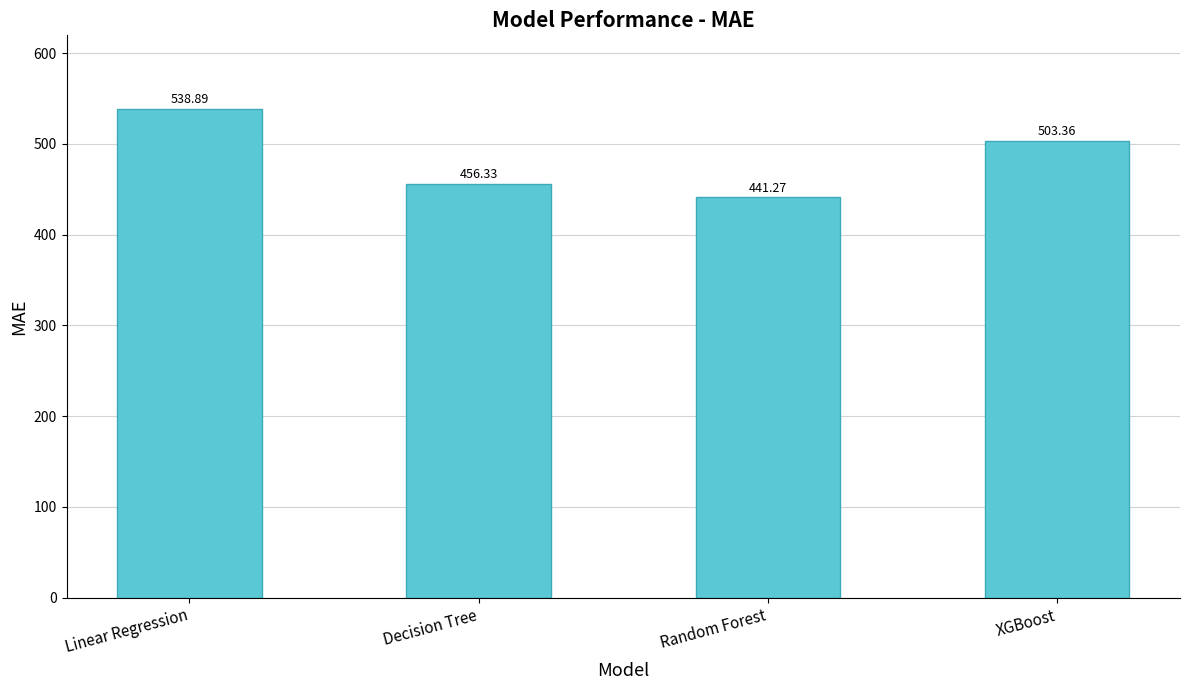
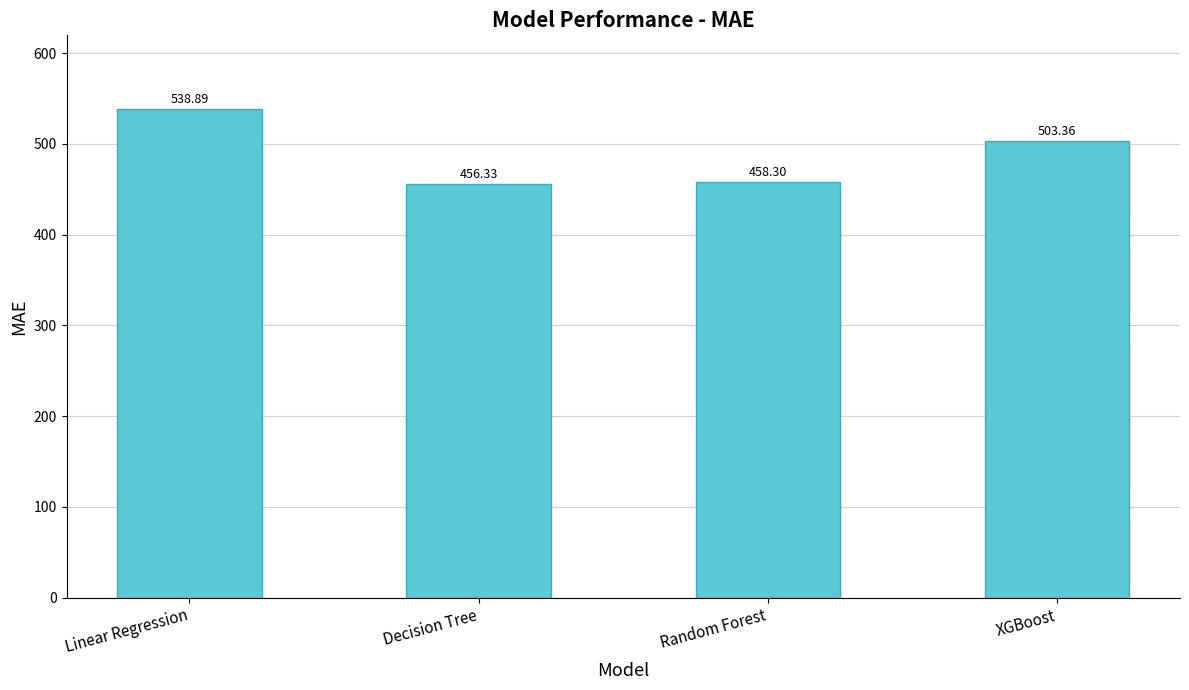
  {
    "Linear Regression": 538.89,
    "Decision Tree": 456.33,
-   "Random Forest": 441.27,
+   "Random Forest": 458.30,
    "XGBoost": 503.36
  }
